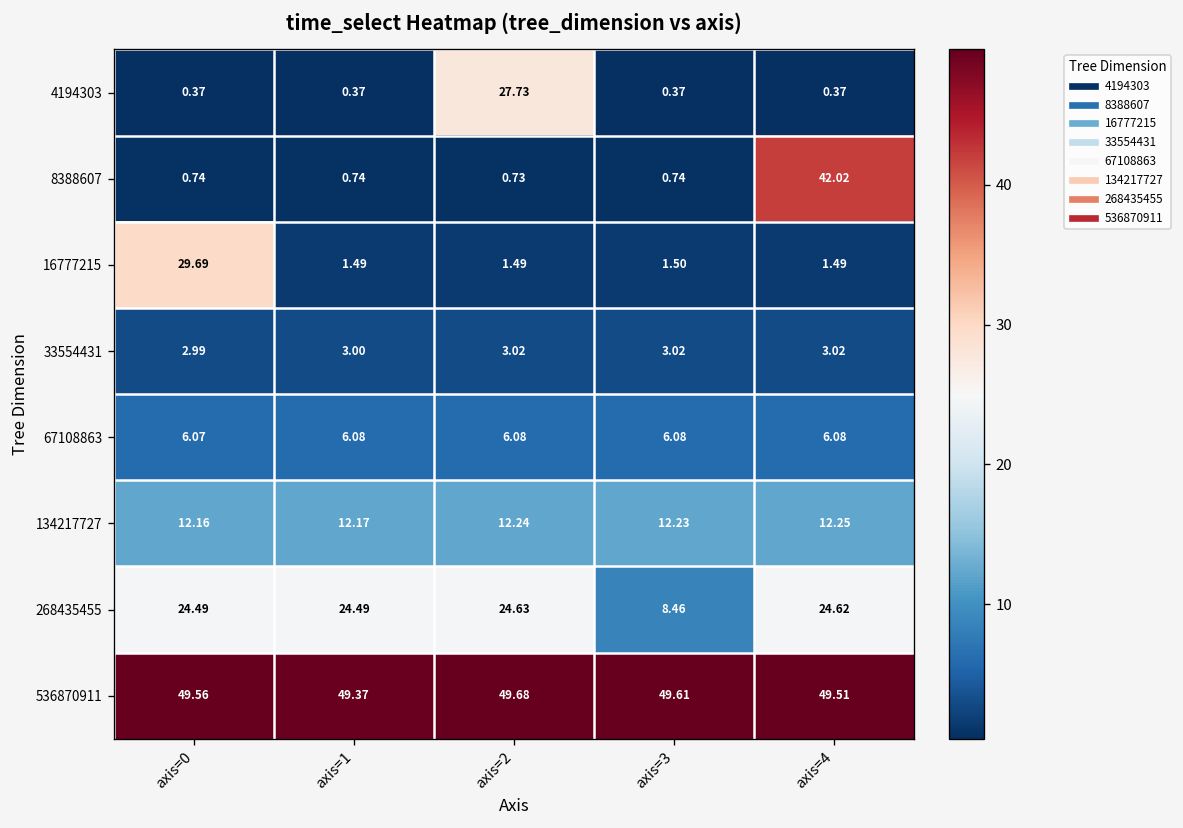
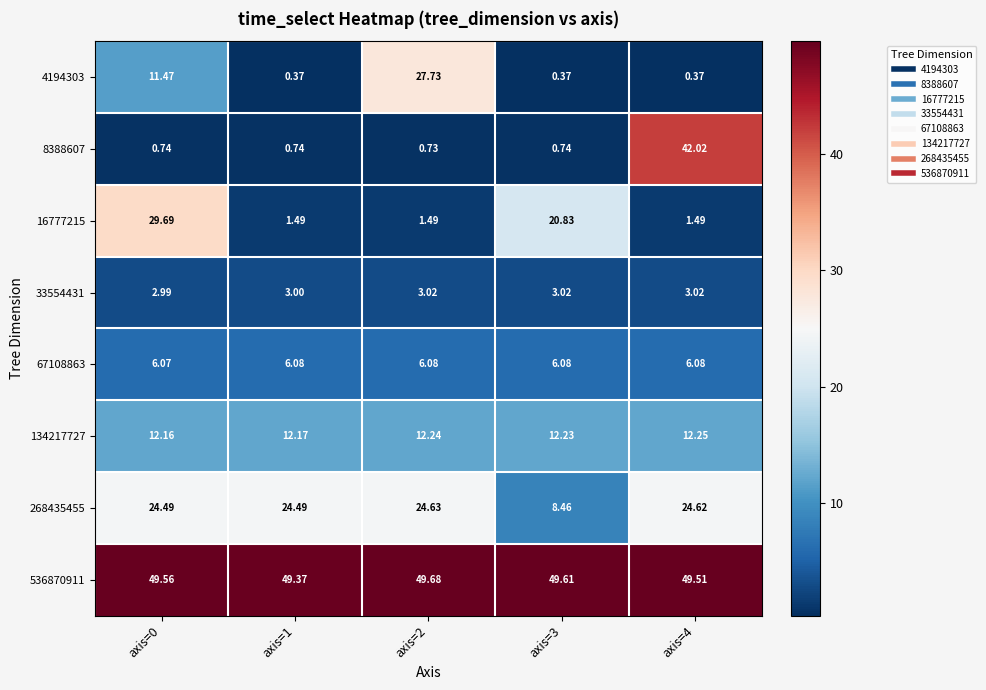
  {
    "4194303": {
-     "axis=0": 0.37,
+     "axis=0": 11.47,
      "axis=1": 0.37,
      "axis=2": 27.73,
      "axis=3": 0.37,
      "axis=4": 0.37
    },
    "8388607": {
      "axis=0": 0.74,
      "axis=1": 0.74,
      "axis=2": 0.73,
      "axis=3": 0.74,
      "axis=4": 42.02
    },
    "16777215": {
      "axis=0": 29.69,
      "axis=1": 1.49,
      "axis=2": 1.49,
-     "axis=3": 1.50,
+     "axis=3": 20.83,
      "axis=4": 1.49
    },
    "33554431": {
      "axis=0": 2.99,
      "axis=1": 3.00,
      "axis=2": 3.02,
      "axis=3": 3.02,
      "axis=4": 3.02
    },
    "67108863": {
      "axis=0": 6.07,
      "axis=1": 6.08,
      "axis=2": 6.08,
      "axis=3": 6.08,
      "axis=4": 6.08
    },
    "134217727": {
      "axis=0": 12.16,
      "axis=1": 12.17,
      "axis=2": 12.24,
      "axis=3": 12.23,
      "axis=4": 12.25
    },
    "268435455": {
      "axis=0": 24.49,
      "axis=1": 24.49,
      "axis=2": 24.63,
      "axis=3": 8.46,
      "axis=4": 24.62
    },
    "536870911": {
      "axis=0": 49.56,
      "axis=1": 49.37,
      "axis=2": 49.68,
      "axis=3": 49.61,
      "axis=4": 49.51
    }
  }
